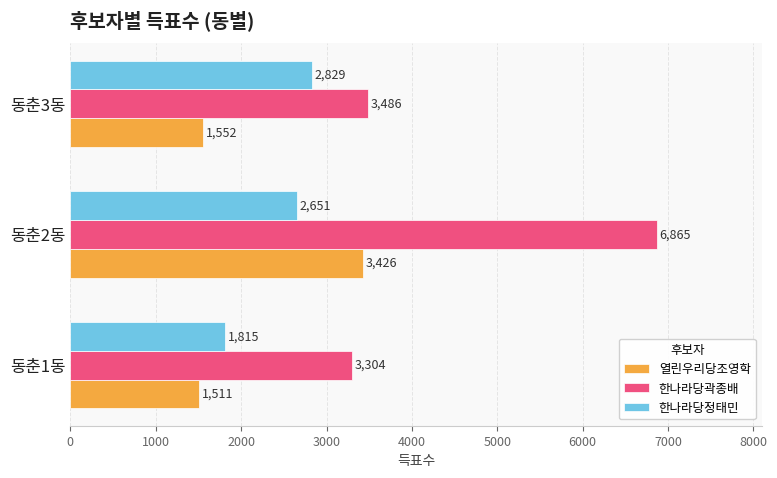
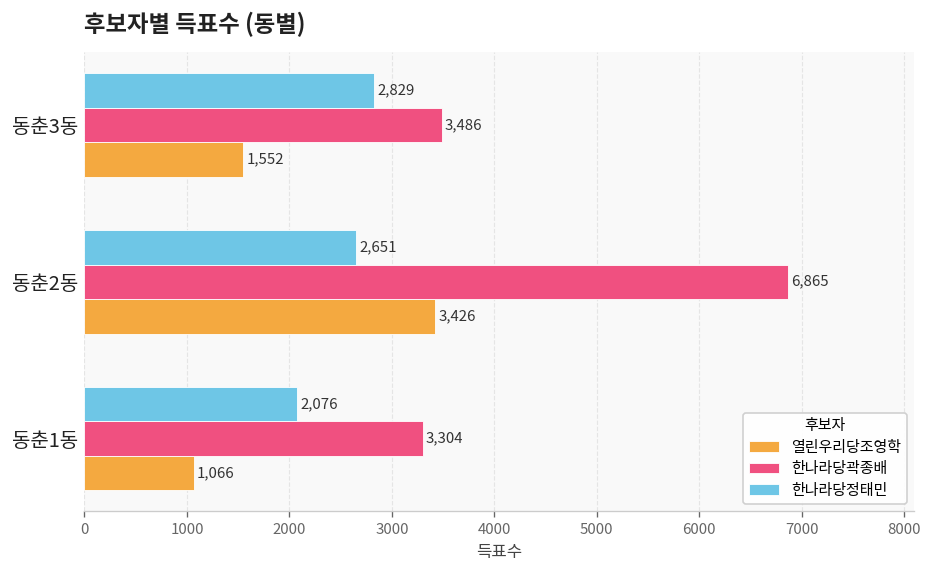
  {
    "열린우리당조영학": {
      "동춘3동": "1,552",
      "동춘2동": "3,426",
-     "동춘1동": "1,511"
+     "동춘1동": "1,066"
    },
    "한나라당곽종배": {
      "동춘3동": "3,486",
      "동춘2동": "6,865",
      "동춘1동": "3,304"
    },
    "한나라당정태민": {
      "동춘3동": "2,829",
      "동춘2동": "2,651",
-     "동춘1동": "1,815"
+     "동춘1동": "2,076"
    }
  }
